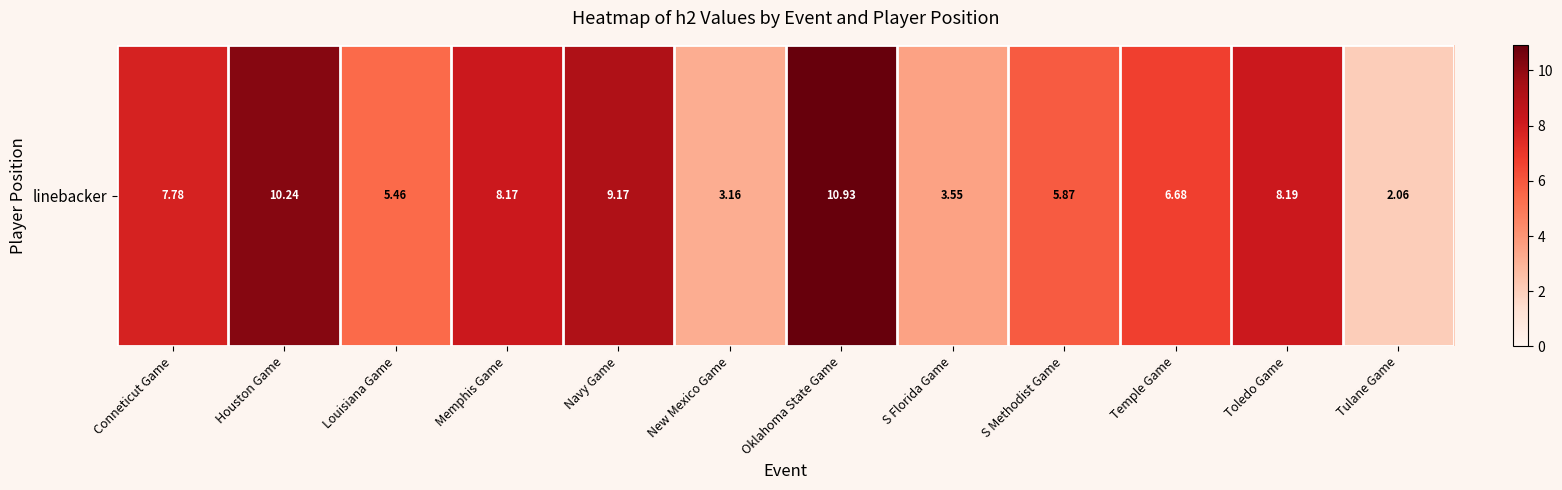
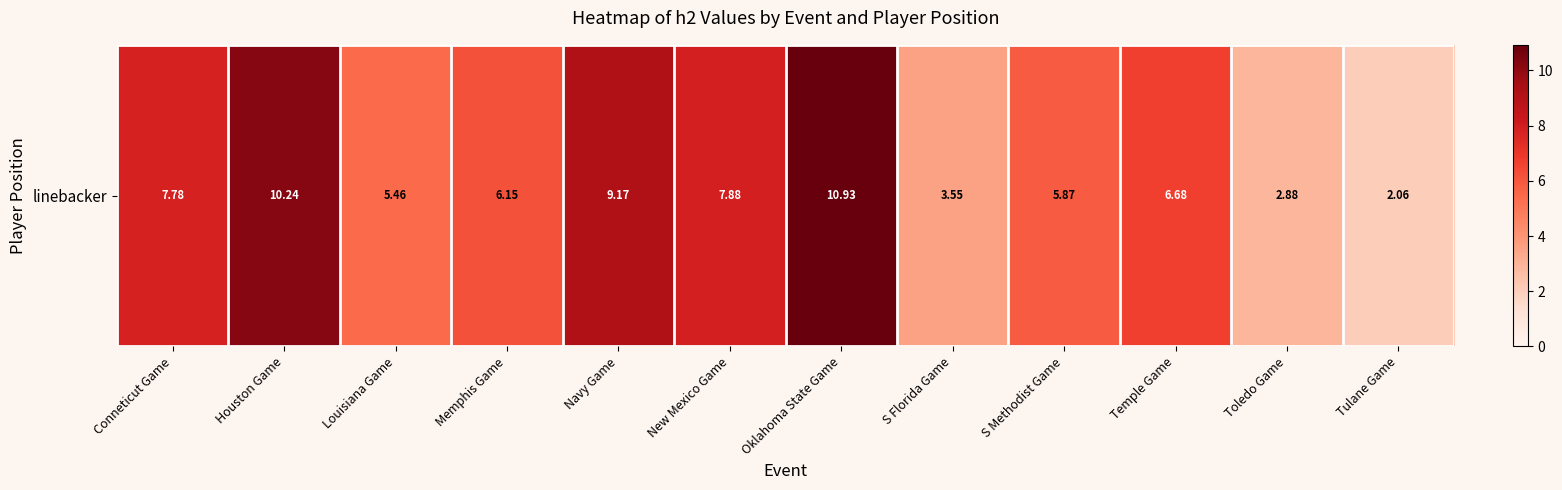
  {
    "linebacker": {
      "Conneticut Game": 7.78,
      "Houston Game": 10.24,
      "Louisiana Game": 5.46,
-     "Memphis Game": 8.17,
+     "Memphis Game": 6.15,
      "Navy Game": 9.17,
-     "New Mexico Game": 3.16,
+     "New Mexico Game": 7.88,
      "Oklahoma State Game": 10.93,
      "S Florida Game": 3.55,
      "S Methodist Game": 5.87,
      "Temple Game": 6.68,
-     "Toledo Game": 8.19,
+     "Toledo Game": 2.88,
      "Tulane Game": 2.06
    }
  }
